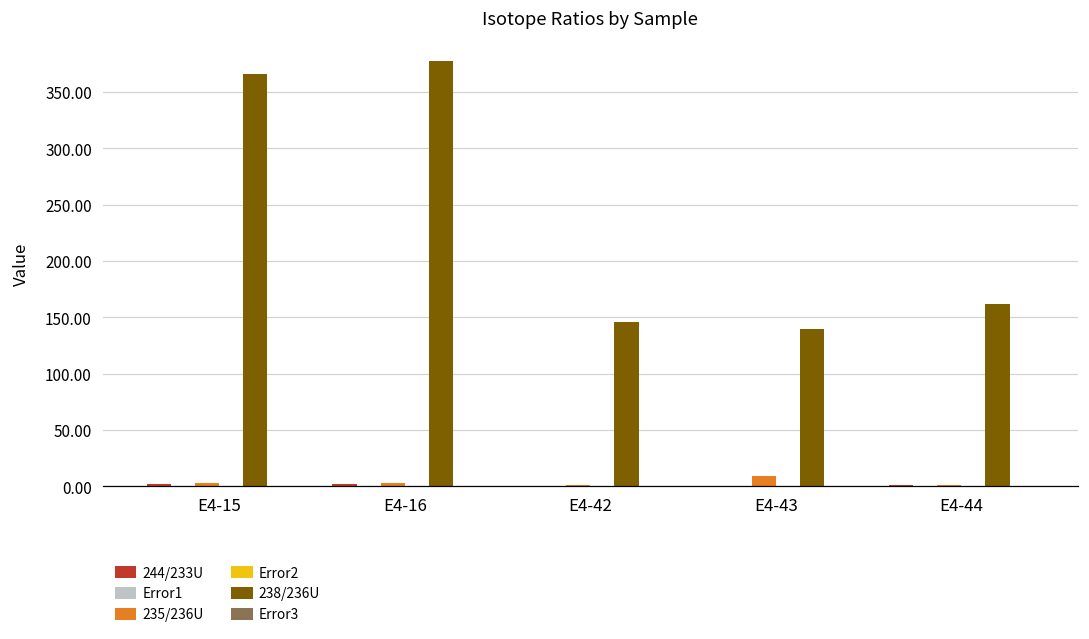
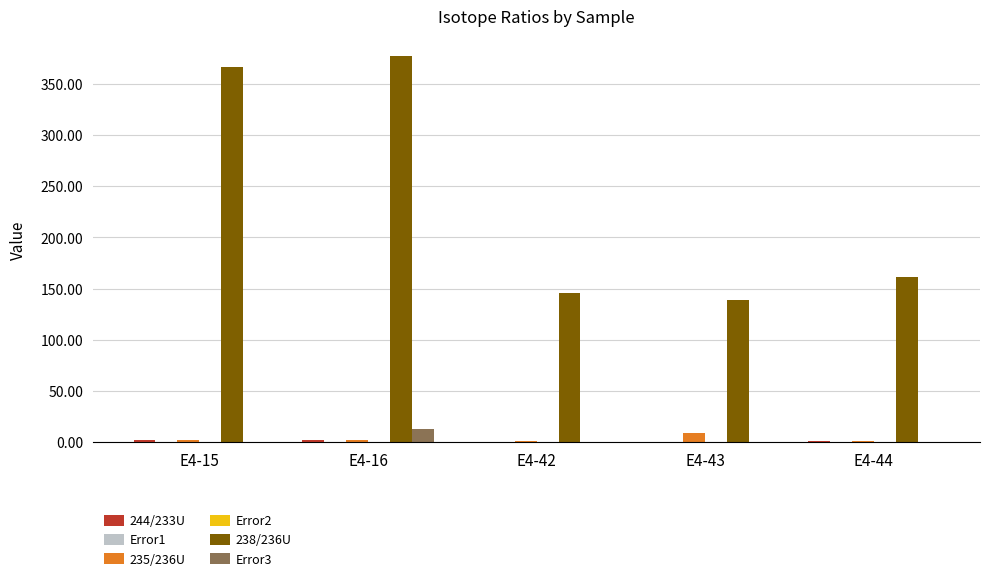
  {
    "235/236U": {
      "E4-15": 3,
      "E4-16": 3,
      "E4-43": 9
    },
    "238/236U": {
      "E4-15": 366,
      "E4-16": 377,
      "E4-42": 146,
      "E4-43": 139,
      "E4-44": 162
    },
    "Error3": {
-     "E4-16": 0
+     "E4-16": 13
    }
  }
